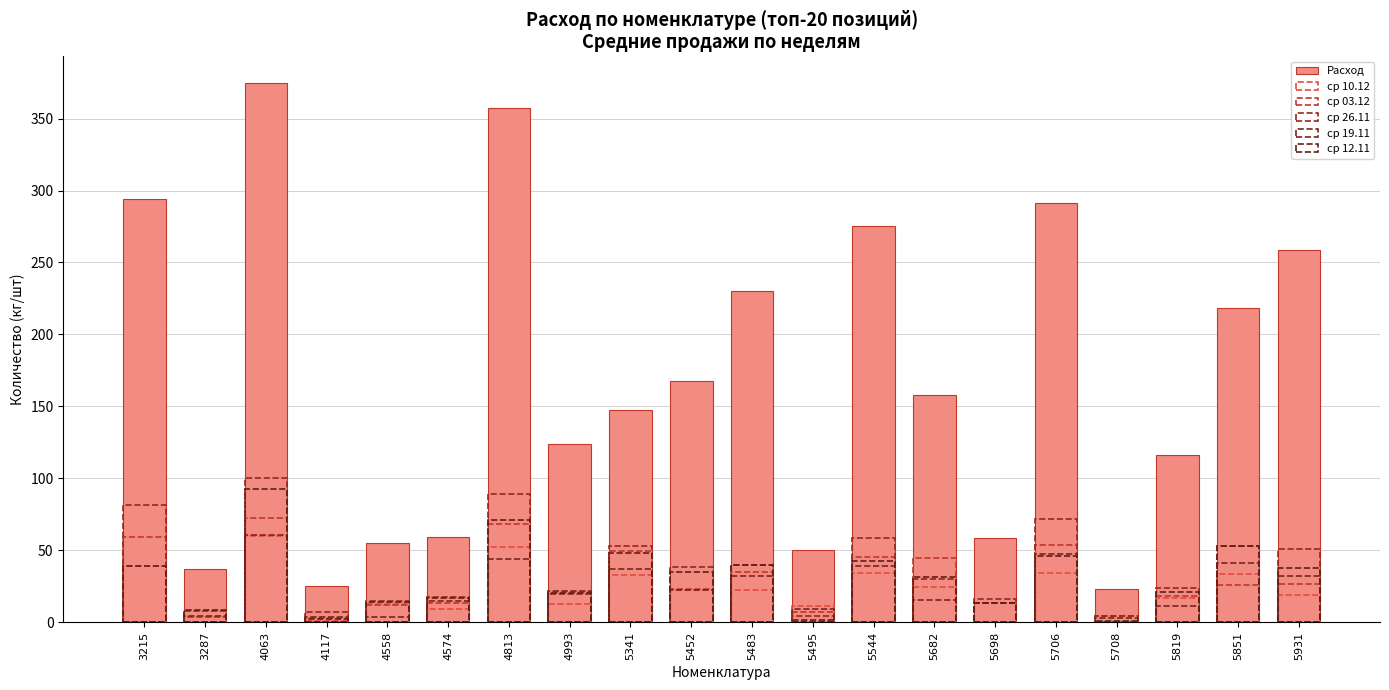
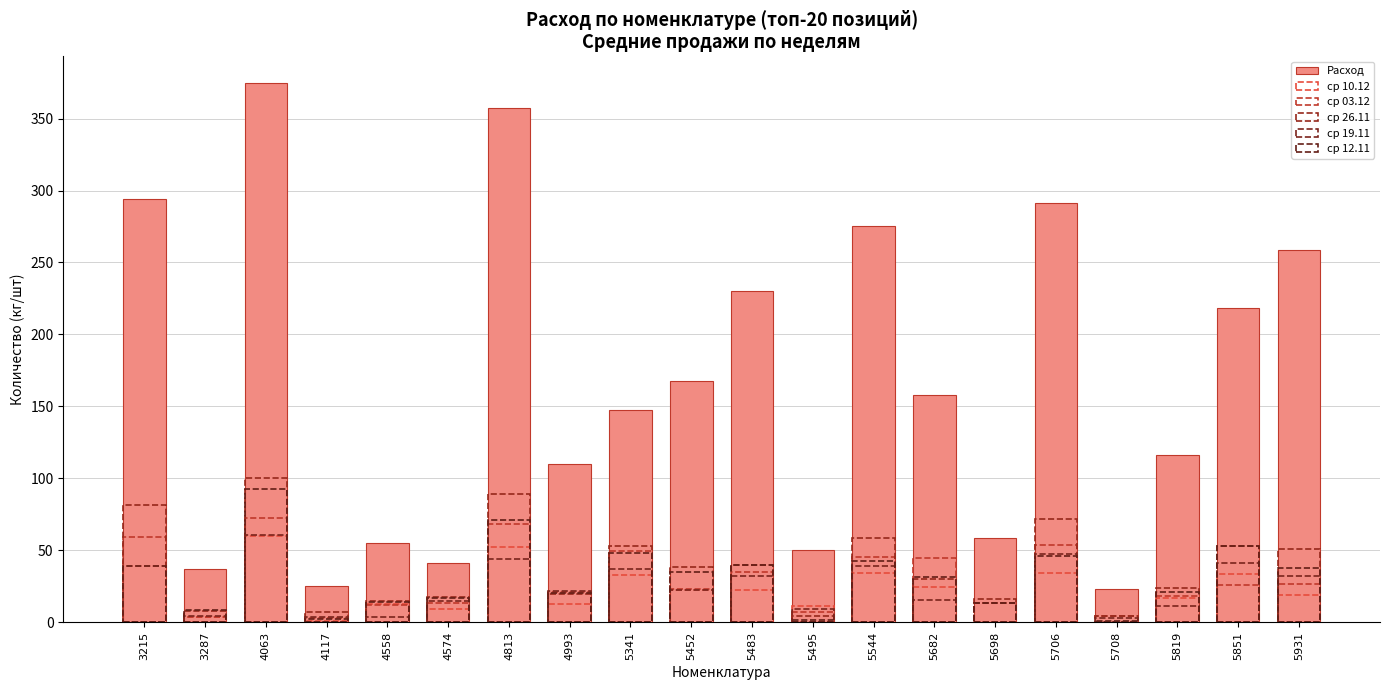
  {
    "Расход": {
      "3215": 294,
      "3287": 37,
      "4063": 374,
      "4117": 25,
      "4558": 55,
-     "4574": 59,
+     "4574": 41,
      "4813": 357,
-     "4993": 124,
+     "4993": 110,
      "5341": 148,
      "5452": 168,
      "5483": 230,
      "5495": 50,
      "5544": 276,
      "5682": 158,
      "5698": 59,
      "5706": 291,
      "5708": 23,
      "5819": 116,
      "5851": 219,
      "5931": 259
    }
  }
